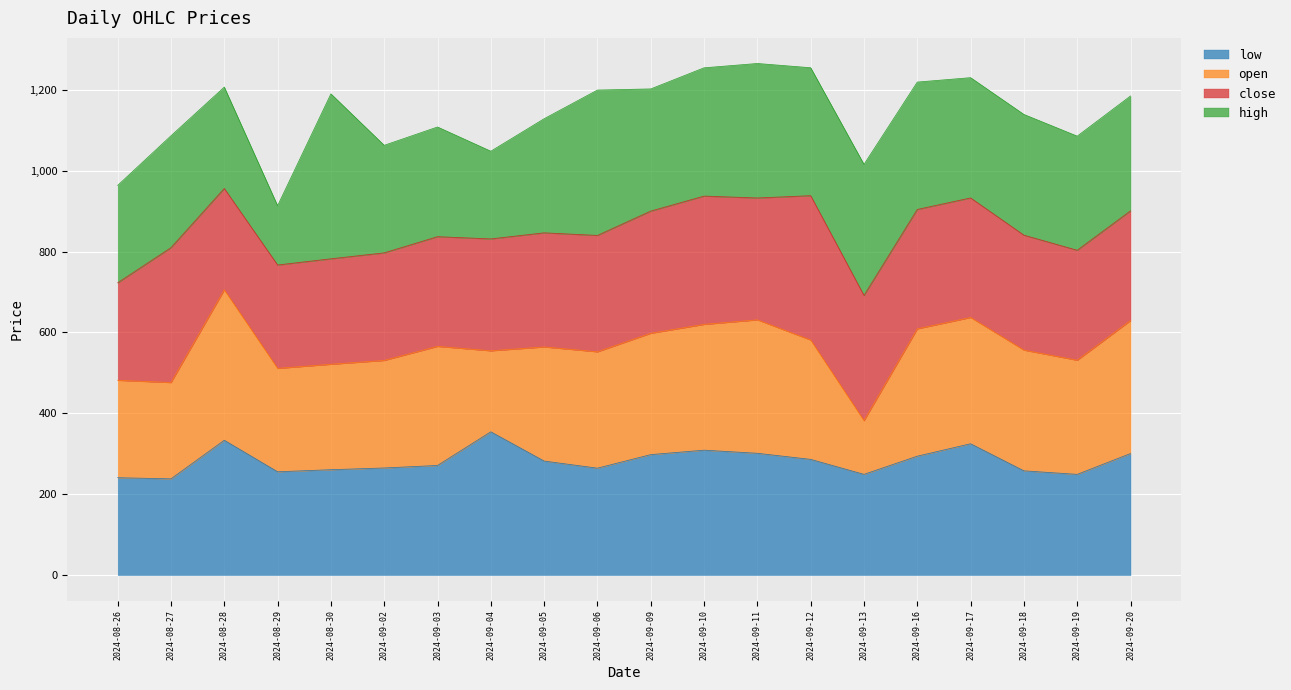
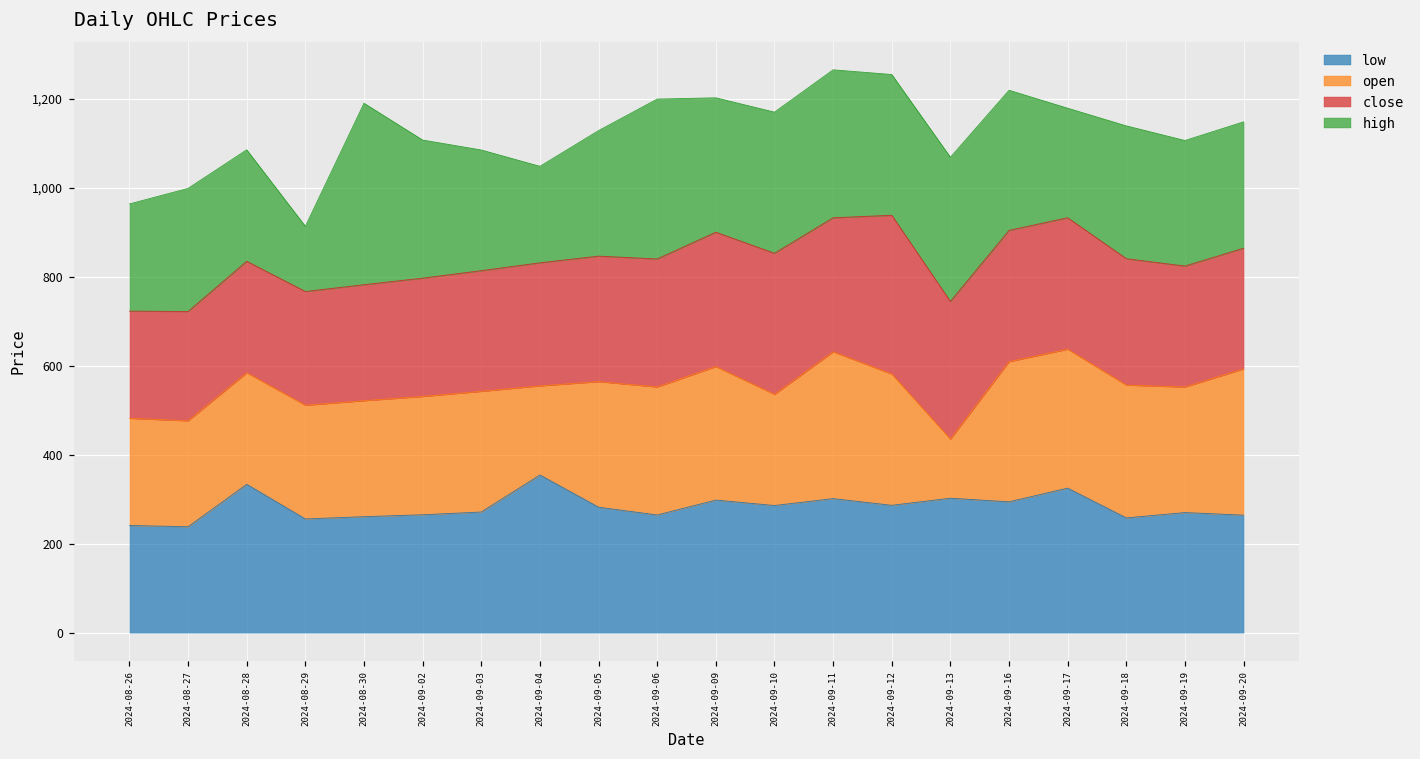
  {
    "low": {
      "2024-08-26": 240,
      "2024-08-27": 240,
      "2024-08-28": 330,
      "2024-08-29": 260,
      "2024-08-30": 260,
      "2024-09-02": 270,
      "2024-09-03": 270,
      "2024-09-04": 350,
      "2024-09-05": 280,
      "2024-09-06": 260,
      "2024-09-09": 300,
-     "2024-09-10": 310,
+     "2024-09-10": 290,
      "2024-09-11": 300,
      "2024-09-12": 290,
-     "2024-09-13": 250,
+     "2024-09-13": 300,
      "2024-09-16": 290,
      "2024-09-17": 320,
      "2024-09-18": 260,
-     "2024-09-19": 250,
-     "2024-09-20": 300
+     "2024-09-19": 270,
+     "2024-09-20": 260
    },
    "open": {
      "2024-08-26": 240,
      "2024-08-27": 240,
-     "2024-08-28": 370,
+     "2024-08-28": 250,
      "2024-08-29": 260,
      "2024-08-30": 260,
      "2024-09-02": 270,
-     "2024-09-03": 290,
+     "2024-09-03": 270,
      "2024-09-04": 200,
      "2024-09-05": 280,
      "2024-09-06": 290,
      "2024-09-09": 300,
-     "2024-09-10": 310,
+     "2024-09-10": 250,
      "2024-09-11": 330,
      "2024-09-12": 300,
      "2024-09-13": 130,
      "2024-09-16": 310,
      "2024-09-17": 310,
      "2024-09-18": 300,
      "2024-09-19": 280,
      "2024-09-20": 330
    },
    "close": {
      "2024-08-26": 240,
-     "2024-08-27": 330,
+     "2024-08-27": 250,
      "2024-08-28": 250,
      "2024-08-29": 260,
      "2024-08-30": 260,
      "2024-09-02": 270,
      "2024-09-03": 270,
      "2024-09-04": 280,
      "2024-09-05": 280,
      "2024-09-06": 290,
      "2024-09-09": 300,
      "2024-09-10": 320,
      "2024-09-11": 300,
      "2024-09-12": 360,
      "2024-09-13": 310,
      "2024-09-16": 300,
      "2024-09-17": 300,
      "2024-09-18": 280,
      "2024-09-19": 270,
      "2024-09-20": 270
    },
    "high": {
      "2024-08-26": 240,
      "2024-08-27": 280,
      "2024-08-28": 250,
      "2024-08-29": 150,
      "2024-08-30": 410,
-     "2024-09-02": 270,
+     "2024-09-02": 310,
      "2024-09-03": 270,
      "2024-09-04": 220,
      "2024-09-05": 280,
      "2024-09-06": 360,
      "2024-09-09": 300,
      "2024-09-10": 320,
      "2024-09-11": 330,
      "2024-09-12": 320,
      "2024-09-13": 320,
      "2024-09-16": 310,
-     "2024-09-17": 300,
+     "2024-09-17": 250,
      "2024-09-18": 300,
      "2024-09-19": 280,
      "2024-09-20": 280
    }
  }
